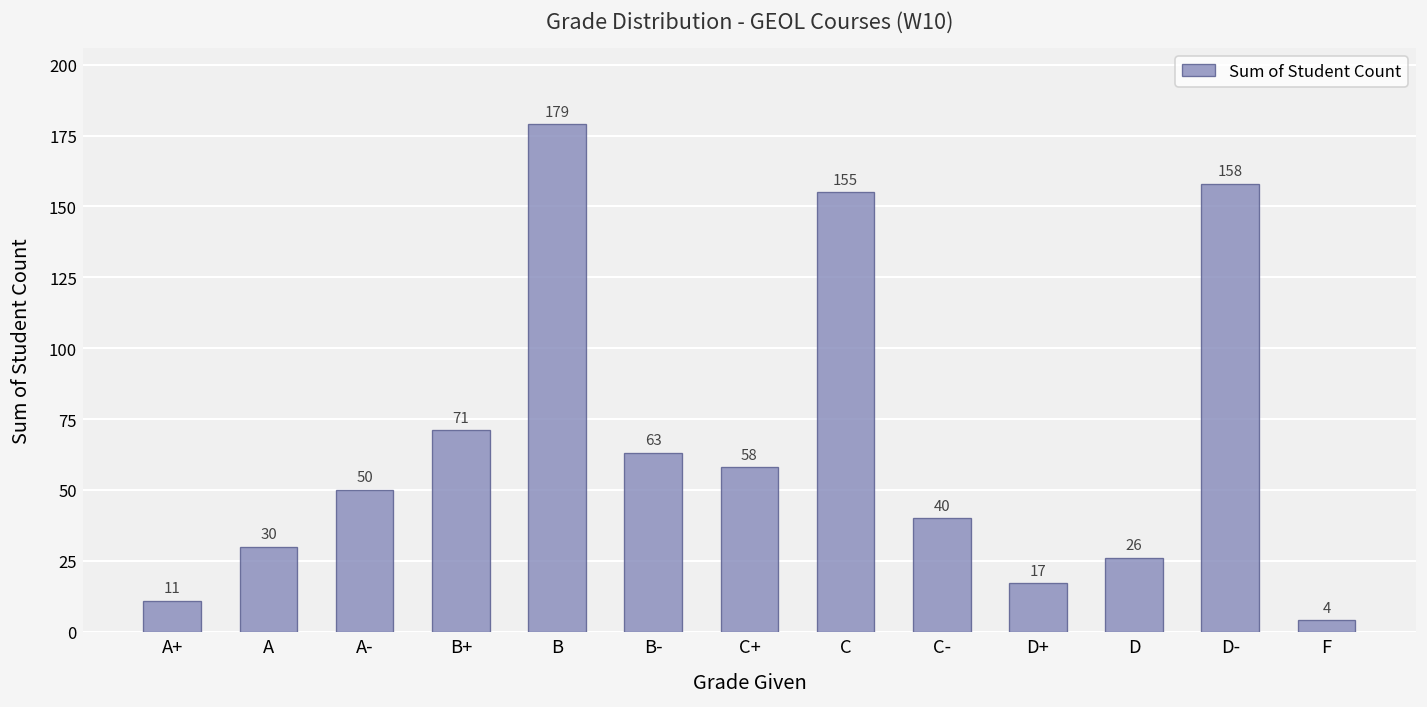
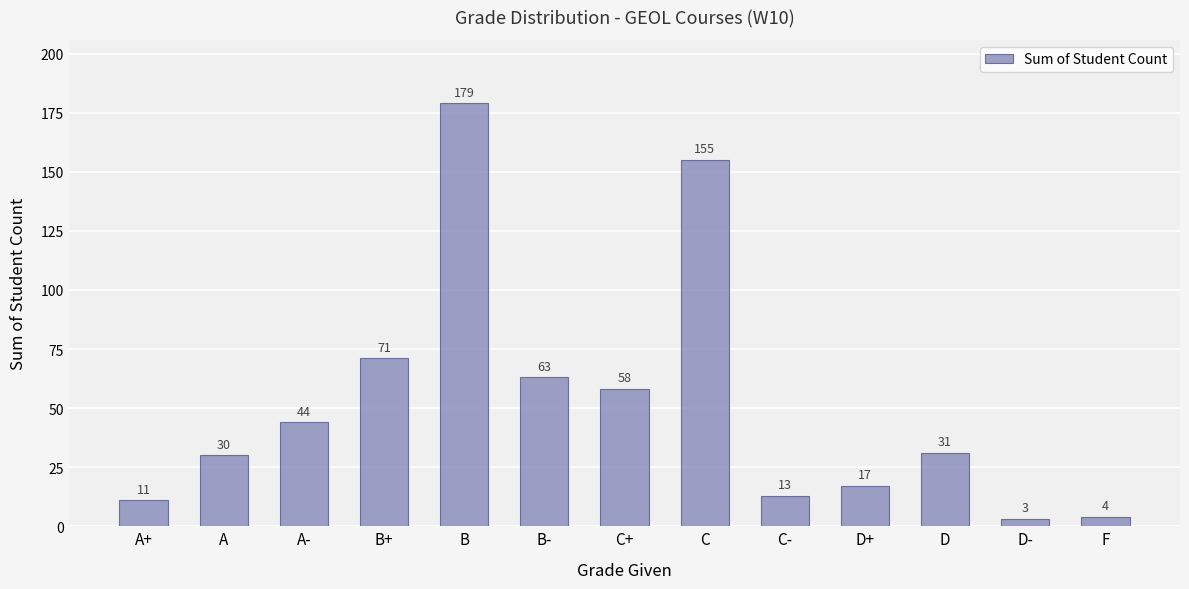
  {
    "A+": 11,
    "A": 30,
-   "A-": 50,
+   "A-": 44,
    "B+": 71,
    "B": 179,
    "B-": 63,
    "C+": 58,
    "C": 155,
-   "C-": 40,
+   "C-": 13,
    "D+": 17,
-   "D": 26,
-   "D-": 158,
+   "D": 31,
+   "D-": 3,
    "F": 4
  }
